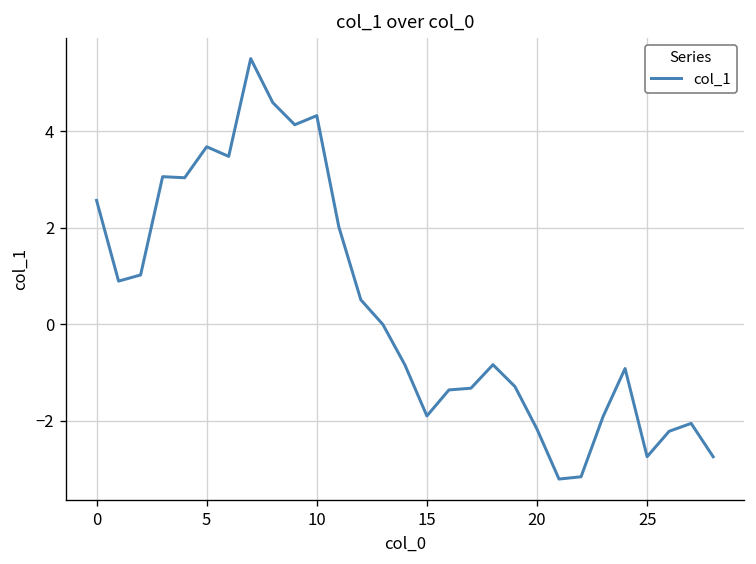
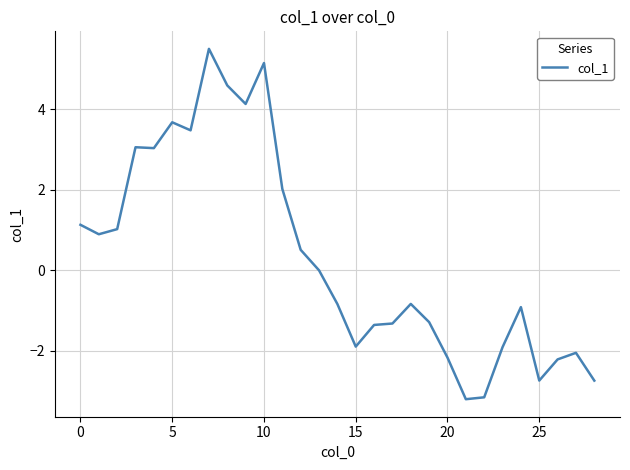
  {
-   "0": 2.6,
+   "0": 1.1,
    "5": 3.7,
-   "10": 4.3,
+   "10": 5.1,
    "15": -1.9,
    "20": -2.2,
    "25": -2.7
  }
